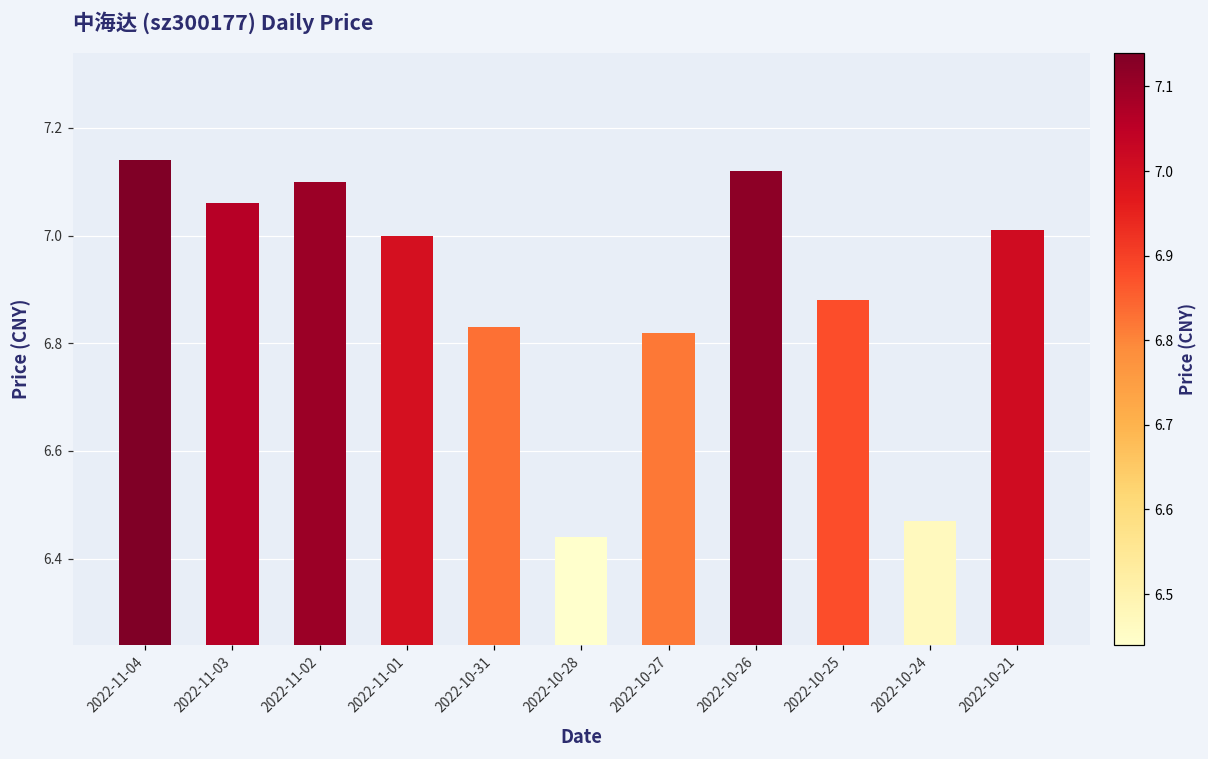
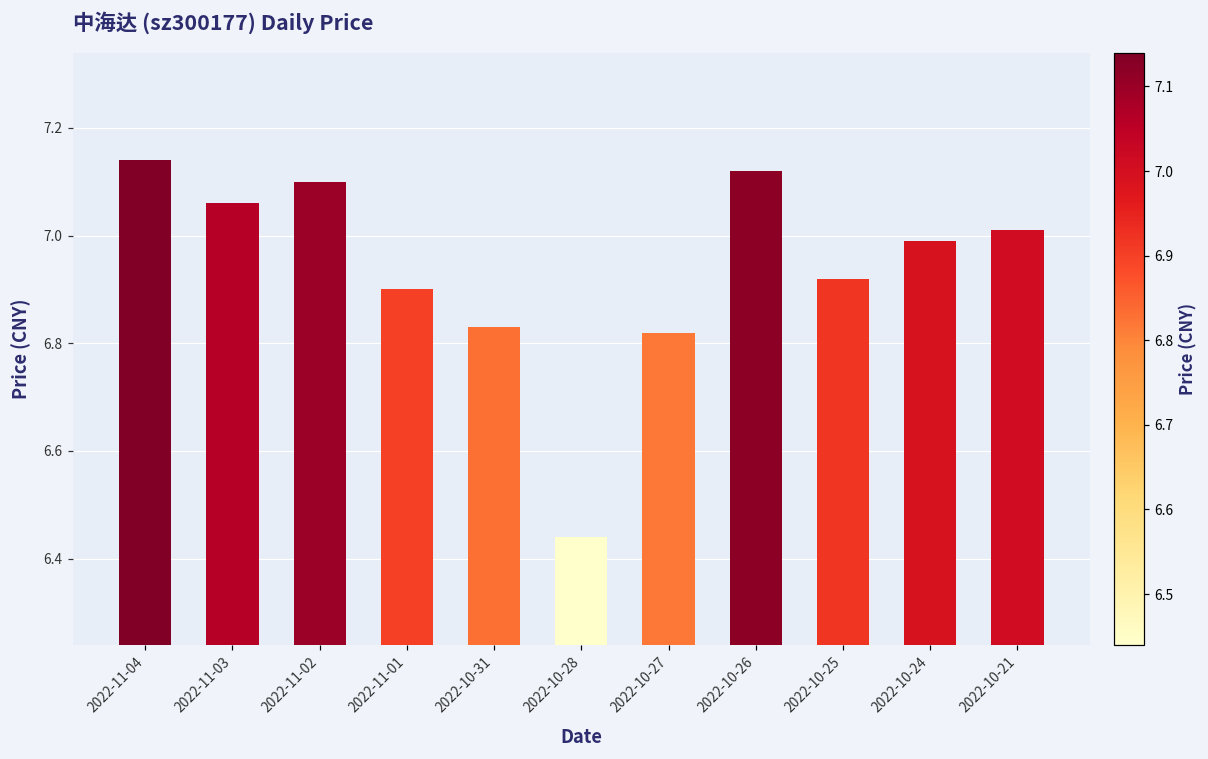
  {
    "2022-11-04": 7.14,
    "2022-11-03": 7.06,
    "2022-11-02": 7.10,
-   "2022-11-01": 7.0,
+   "2022-11-01": 6.9,
    "2022-10-31": 6.83,
    "2022-10-28": 6.44,
    "2022-10-27": 6.82,
    "2022-10-26": 7.12,
-   "2022-10-25": 6.88,
-   "2022-10-24": 6.47,
+   "2022-10-25": 6.92,
+   "2022-10-24": 6.99,
    "2022-10-21": 7.01
  }
